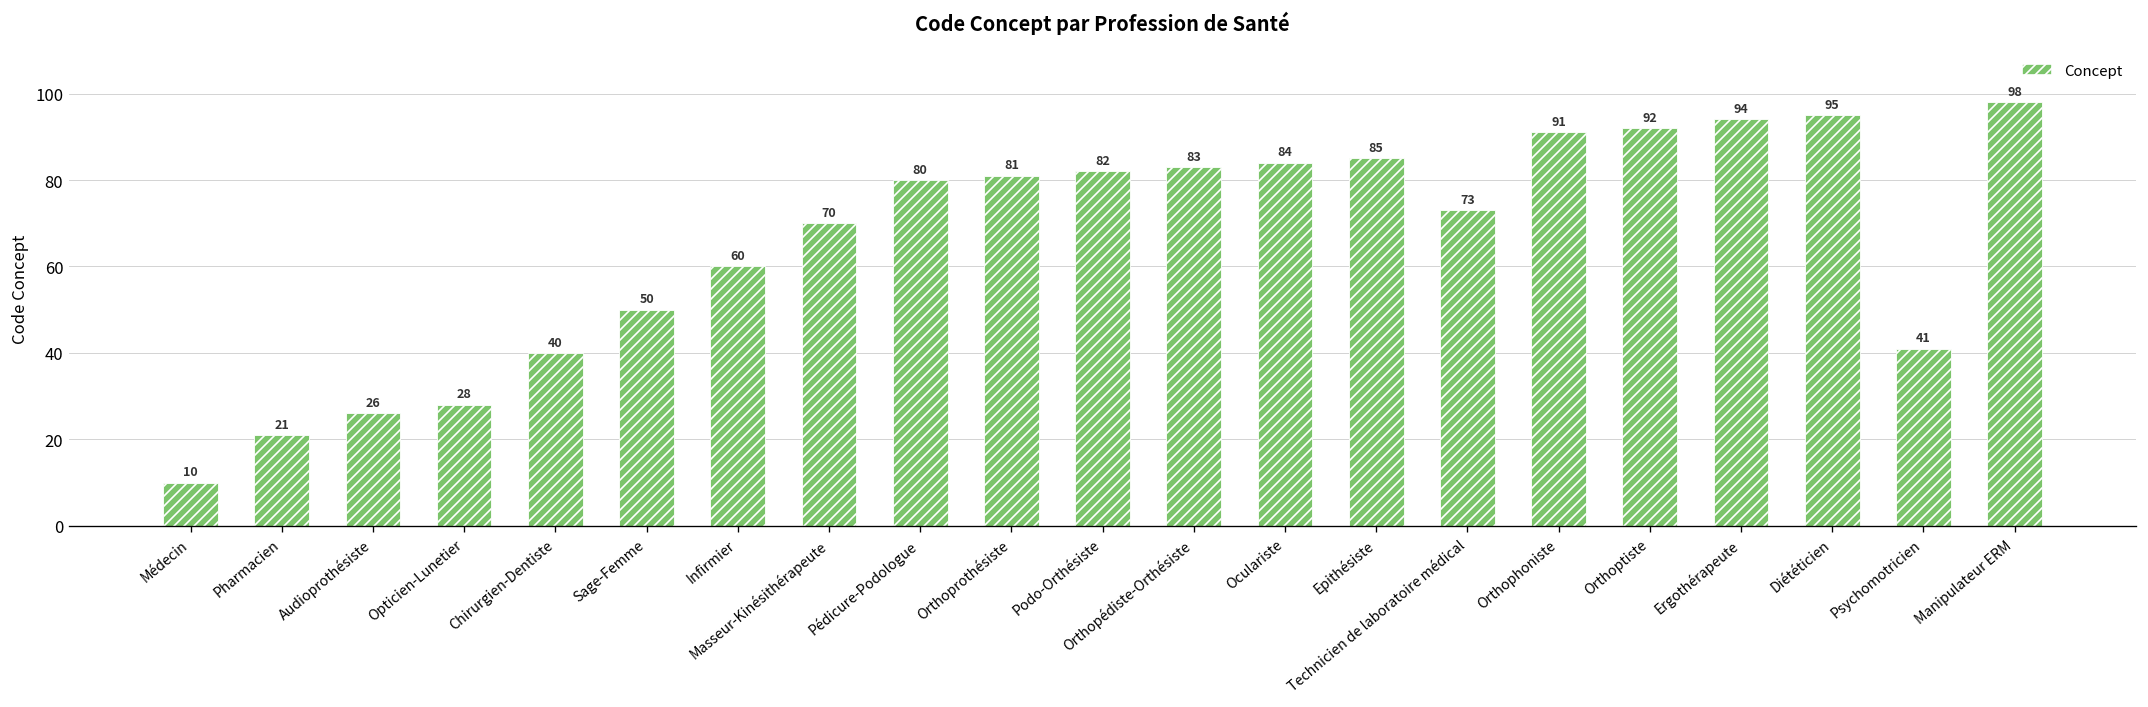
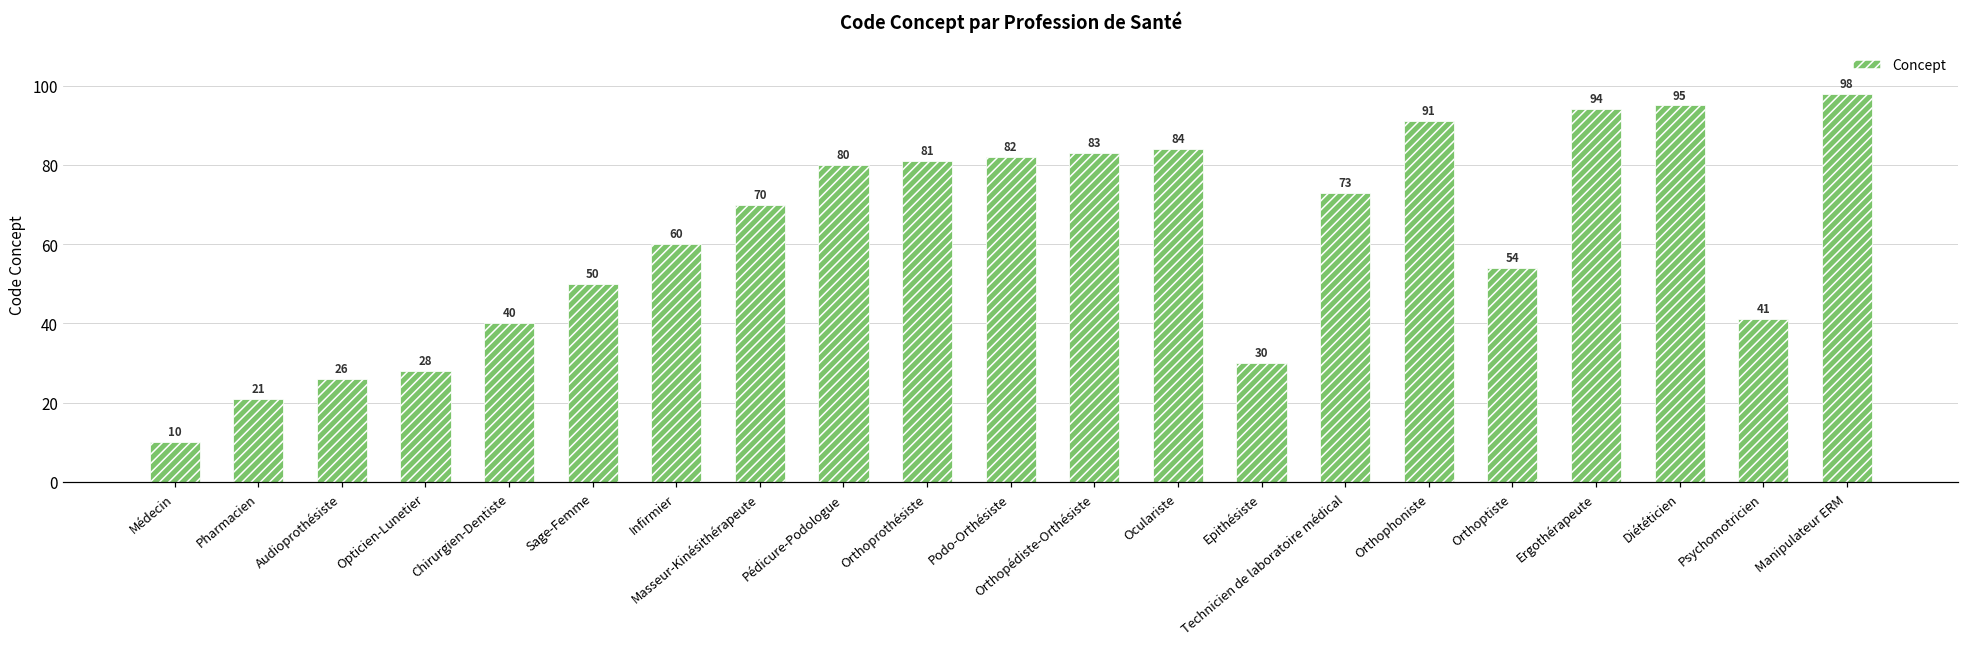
  {
    "Médecin": 10,
    "Pharmacien": 21,
    "Audioprothésiste": 26,
    "Opticien-Lunetier": 28,
    "Chirurgien-Dentiste": 40,
    "Sage-Femme": 50,
    "Infirmier": 60,
    "Masseur-Kinésithérapeute": 70,
    "Pédicure-Podologue": 80,
    "Orthoprothésiste": 81,
    "Podo-Orthésiste": 82,
    "Orthopédiste-Orthésiste": 83,
    "Oculariste": 84,
-   "Epithésiste": 85,
+   "Epithésiste": 30,
    "Technicien de laboratoire médical": 73,
    "Orthophoniste": 91,
-   "Orthoptiste": 92,
+   "Orthoptiste": 54,
    "Ergothérapeute": 94,
    "Diététicien": 95,
    "Psychomotricien": 41,
    "Manipulateur ERM": 98
  }
